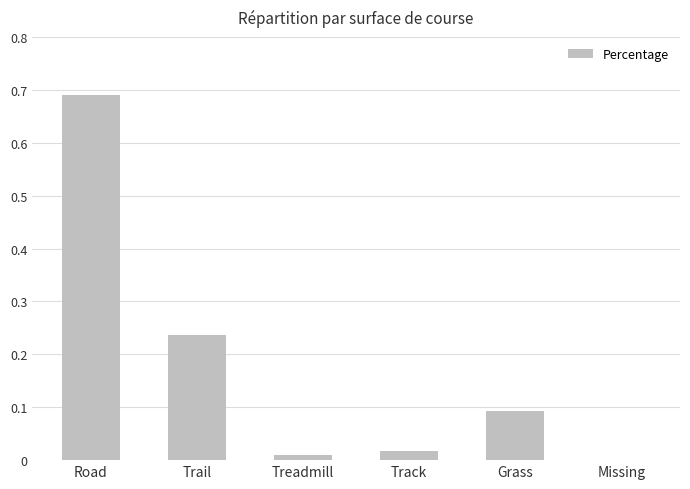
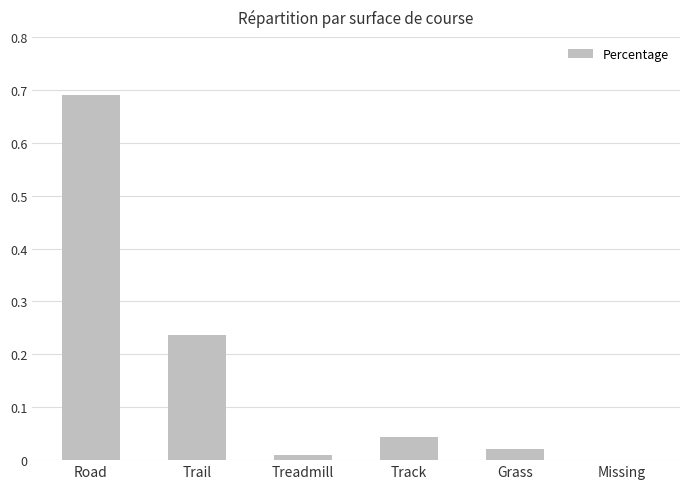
  {
    "Road": 0.69,
    "Trail": 0.24,
    "Treadmill": 0.01,
-   "Track": 0.02,
-   "Grass": 0.09,
+   "Track": 0.04,
+   "Grass": 0.02,
    "Missing": 0.00
  }
